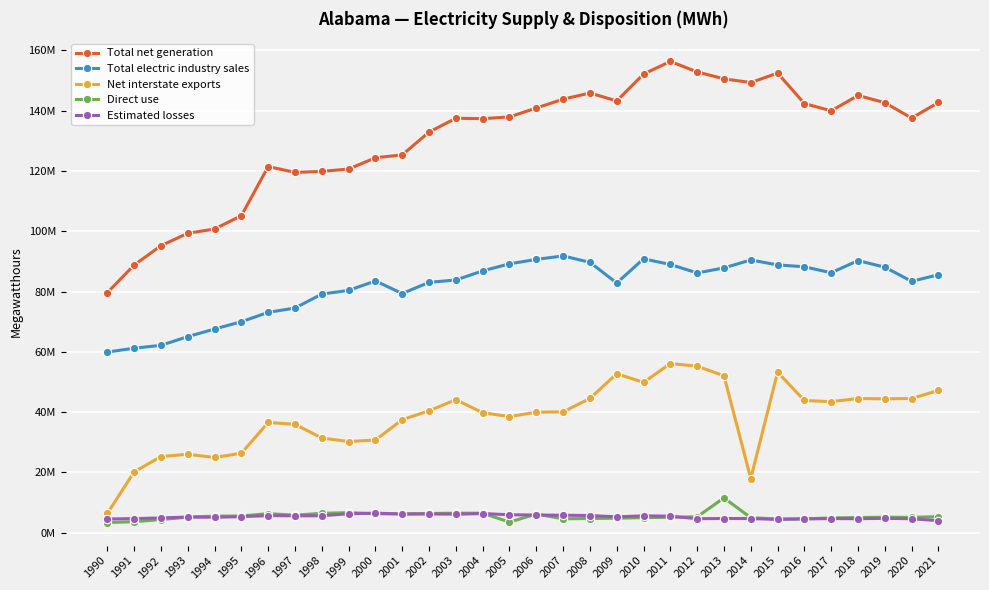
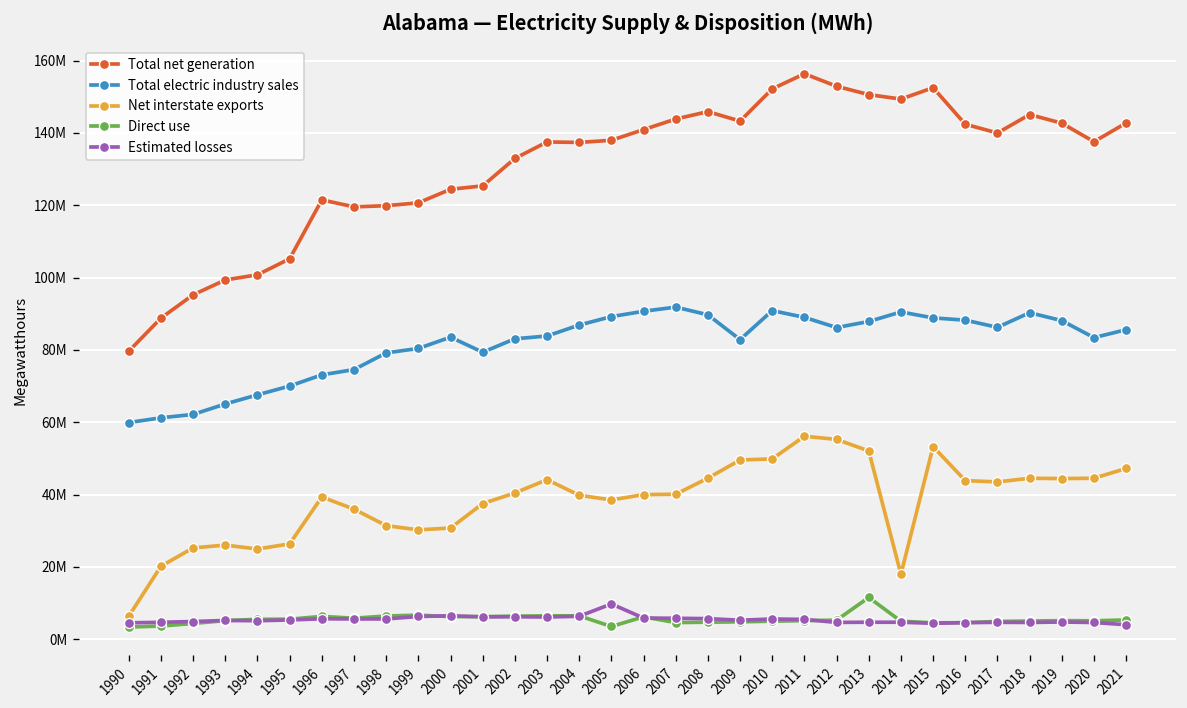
  {
    "Total net generation": {
      "1990": 80000000,
      "1991": 89000000,
      "1992": 95000000,
      "1993": 99000000,
      "1994": 101000000,
      "1995": 105000000,
      "1996": 121000000,
      "1997": 120000000,
      "1998": 120000000,
      "1999": 121000000,
      "2000": 124000000,
      "2001": 125000000,
      "2002": 133000000,
      "2003": 137000000,
      "2004": 137000000,
      "2005": 138000000,
      "2006": 141000000,
      "2007": 144000000,
      "2008": 146000000,
      "2009": 143000000,
      "2010": 152000000,
      "2011": 156000000,
      "2012": 153000000,
      "2013": 151000000,
      "2014": 149000000,
      "2015": 152000000,
      "2016": 142000000,
      "2017": 140000000,
      "2018": 145000000,
      "2019": 143000000,
      "2020": 138000000,
      "2021": 143000000
    },
    "Total electric industry sales": {
      "1990": 60000000,
      "1991": 61000000,
      "1992": 62000000,
      "1993": 65000000,
      "1994": 68000000,
      "1995": 70000000,
      "1996": 73000000,
      "1997": 75000000,
      "1998": 79000000,
      "1999": 80000000,
      "2000": 84000000,
      "2001": 79000000,
      "2002": 83000000,
      "2003": 84000000,
      "2004": 87000000,
      "2005": 89000000,
      "2006": 91000000,
      "2007": 92000000,
      "2008": 90000000,
      "2009": 83000000,
      "2010": 91000000,
      "2011": 89000000,
      "2012": 86000000,
      "2013": 88000000,
      "2014": 90000000,
      "2015": 89000000,
      "2016": 88000000,
      "2017": 86000000,
      "2018": 90000000,
      "2019": 88000000,
      "2020": 83000000,
      "2021": 86000000
    },
    "Net interstate exports": {
      "1990": 6000000,
      "1991": 20000000,
      "1992": 25000000,
      "1993": 26000000,
      "1994": 25000000,
      "1995": 26000000,
-     "1996": 37000000,
+     "1996": 39000000,
      "1997": 36000000,
      "1998": 31000000,
      "1999": 30000000,
      "2000": 31000000,
      "2001": 38000000,
      "2002": 40000000,
      "2003": 44000000,
      "2004": 40000000,
      "2005": 39000000,
      "2006": 40000000,
      "2007": 40000000,
      "2008": 45000000,
-     "2009": 53000000,
+     "2009": 50000000,
      "2010": 50000000,
      "2011": 56000000,
      "2012": 55000000,
      "2013": 52000000,
      "2014": 18000000,
      "2015": 53000000,
      "2016": 44000000,
      "2017": 44000000,
      "2018": 45000000,
      "2019": 44000000,
      "2020": 45000000,
      "2021": 47000000
    },
    "Direct use": {
      "1990": 3000000,
      "1991": 4000000,
      "2005": 4000000,
      "2007": 5000000,
      "2008": 5000000,
      "2013": 12000000,
      "2021": 5000000
    },
    "Estimated losses": {
      "1990": 5000000,
      "1991": 5000000,
-     "2005": 6000000,
+     "2005": 10000000,
      "2007": 6000000,
      "2008": 6000000,
      "2013": 5000000,
      "2021": 4000000
    }
  }
